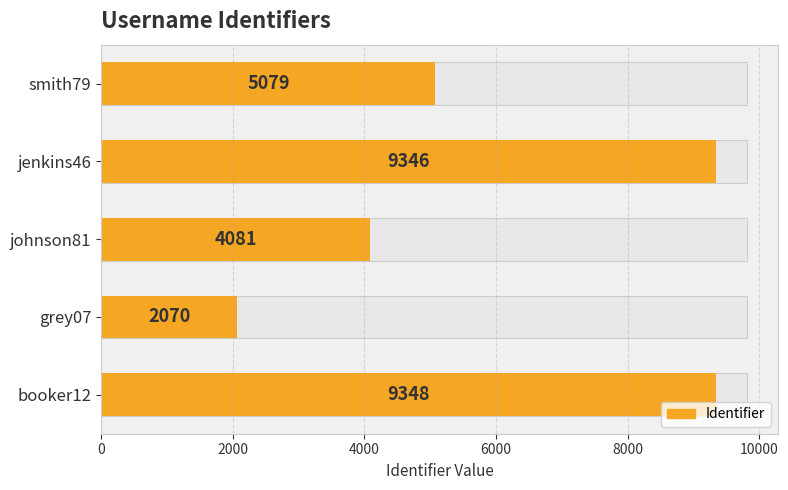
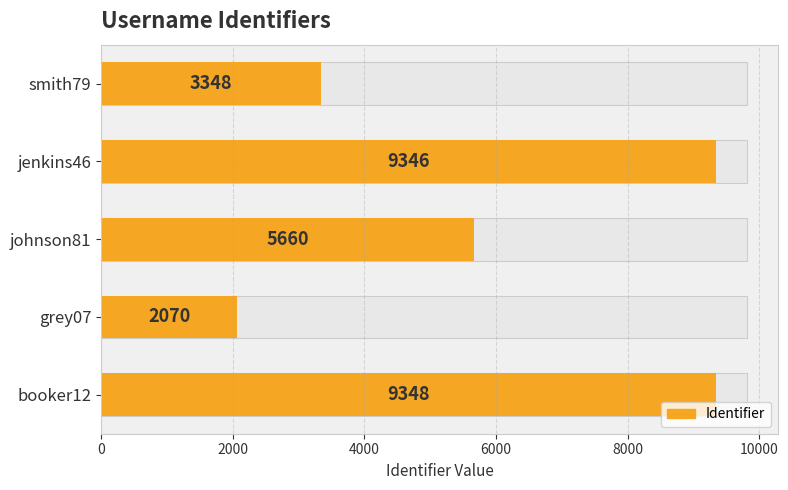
  {
    "Identifier": {
-     "smith79": 5079,
-     "johnson81": 4081
+     "smith79": 3348,
+     "johnson81": 5660
    }
  }
